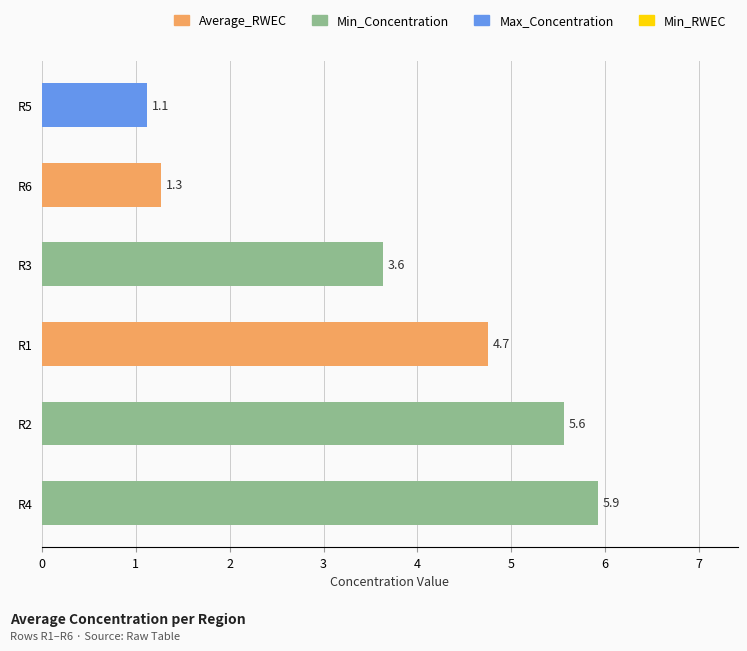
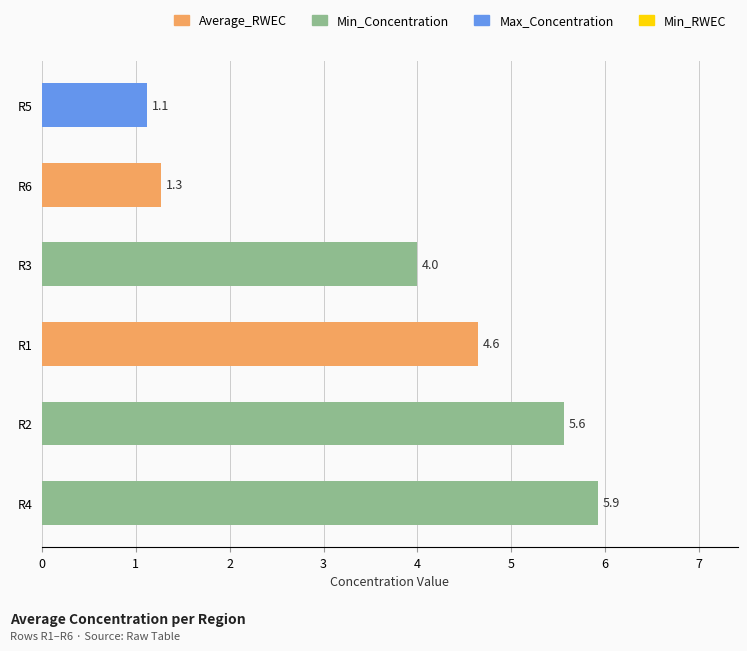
  {
    "R5": 1.1,
    "R6": 1.3,
-   "R3": 3.6,
-   "R1": 4.7,
+   "R3": 4.0,
+   "R1": 4.6,
    "R2": 5.6,
    "R4": 5.9
  }
